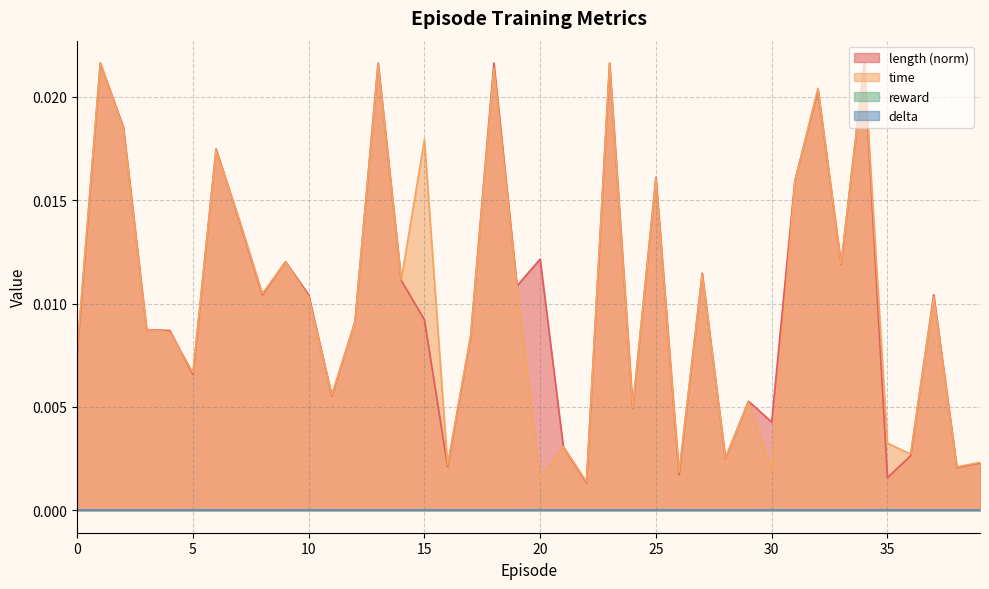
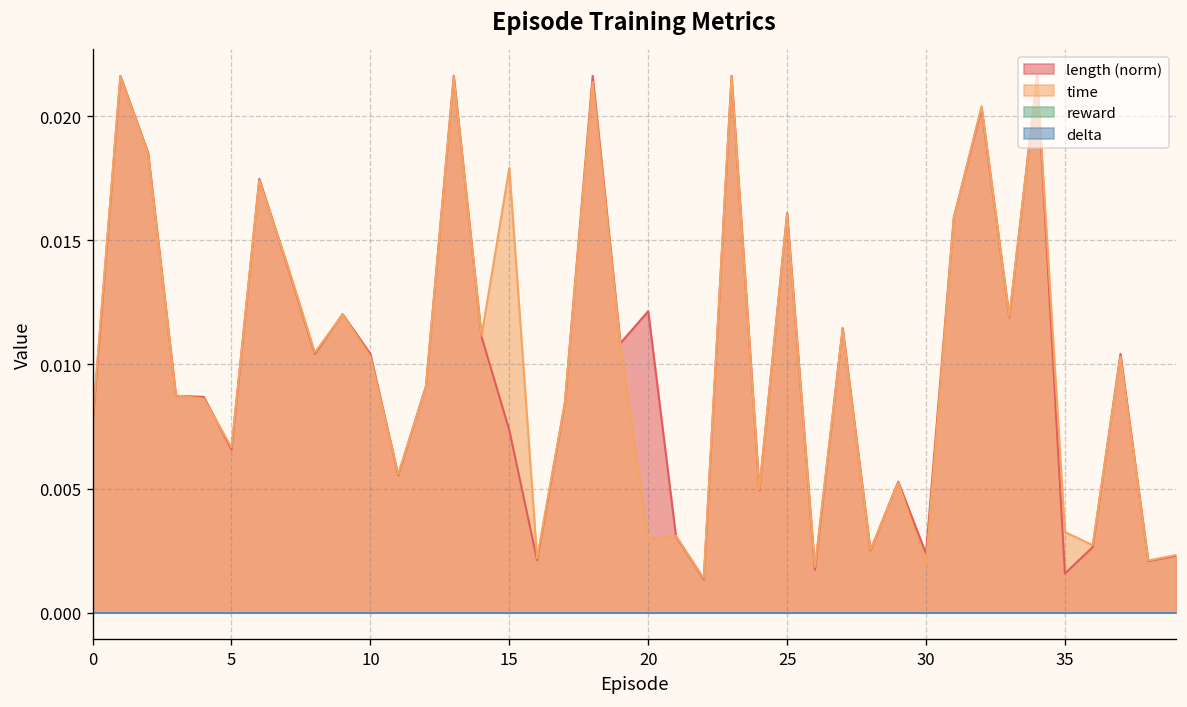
  {
    "length (norm)": {
      "0": 0.0076,
-     "15": 0.0092,
+     "15": 0.0074,
      "20": 0.0121,
-     "30": 0.0043,
+     "30": 0.0024,
      "35": 0.0016
    },
    "time": {
      "0": 0.0078,
      "15": 0.0179,
-     "20": 0.0015,
+     "20": 0.0030,
      "30": 0.0019,
      "35": 0.0033
    },
    "delta": {
      "0": 0.0000,
      "5": 0.0000,
      "10": 0.0000,
      "15": 0.0000,
      "20": 0.0000,
      "25": 0.0000,
      "30": 0.0000,
      "35": 0.0000
    }
  }
